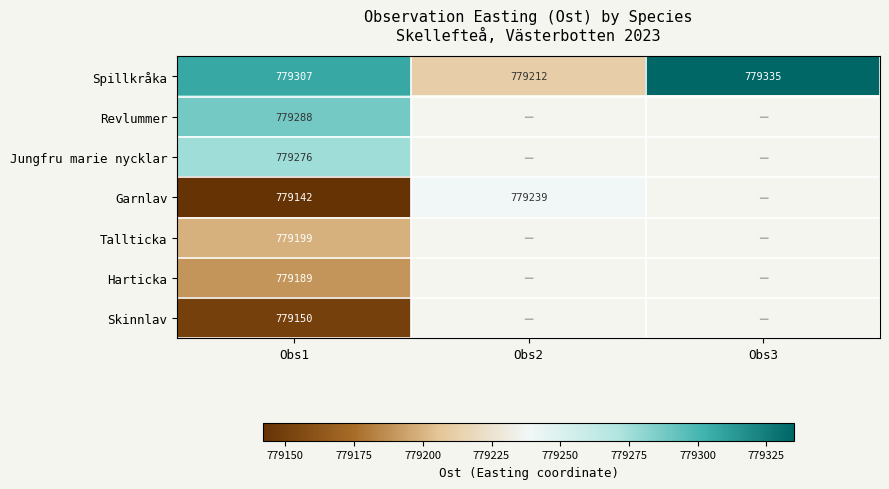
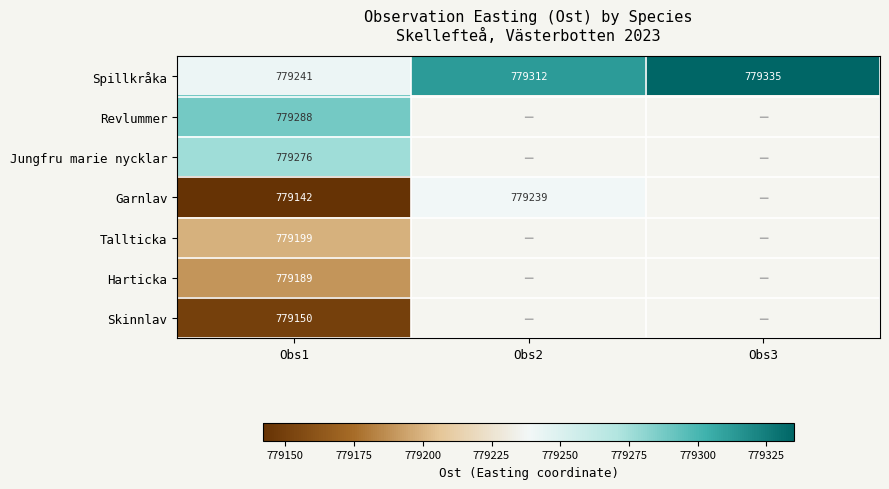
  {
    "Spillkråka": {
-     "Obs1": 779307,
-     "Obs2": 779212,
+     "Obs1": 779241,
+     "Obs2": 779312,
      "Obs3": 779335
    },
    "Revlummer": {
      "Obs1": 779288
    },
    "Jungfru marie nycklar": {
      "Obs1": 779276
    },
    "Garnlav": {
      "Obs1": 779142,
      "Obs2": 779239
    },
    "Tallticka": {
      "Obs1": 779199
    },
    "Harticka": {
      "Obs1": 779189
    },
    "Skinnlav": {
      "Obs1": 779150
    }
  }
